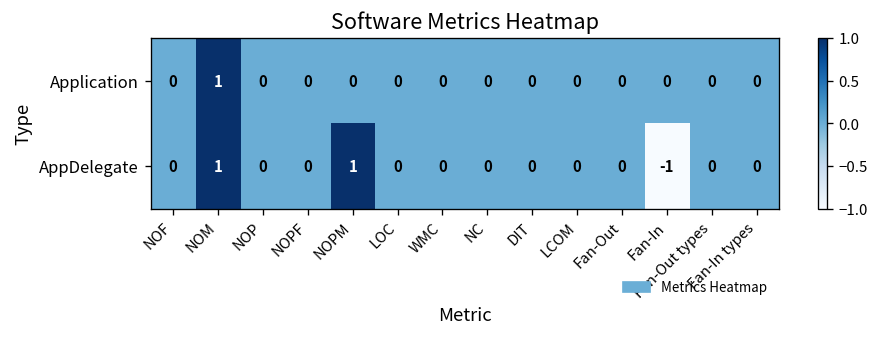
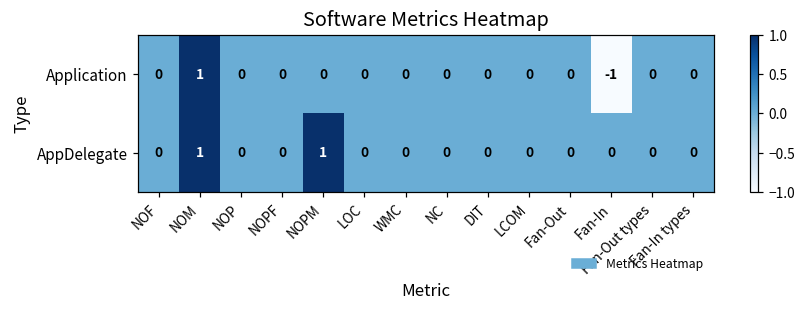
  {
    "Application": {
      "NOF": 0,
      "NOM": 1,
      "NOP": 0,
      "NOPF": 0,
      "NOPM": 0,
      "LOC": 0,
      "WMC": 0,
      "NC": 0,
      "DIT": 0,
      "LCOM": 0,
      "Fan-Out": 0,
-     "Fan-In": 0,
+     "Fan-In": -1,
      "Fan-Out types": 0,
      "Fan-In types": 0
    },
    "AppDelegate": {
      "NOF": 0,
      "NOM": 1,
      "NOP": 0,
      "NOPF": 0,
      "NOPM": 1,
      "LOC": 0,
      "WMC": 0,
      "NC": 0,
      "DIT": 0,
      "LCOM": 0,
      "Fan-Out": 0,
-     "Fan-In": -1,
+     "Fan-In": 0,
      "Fan-Out types": 0,
      "Fan-In types": 0
    }
  }
